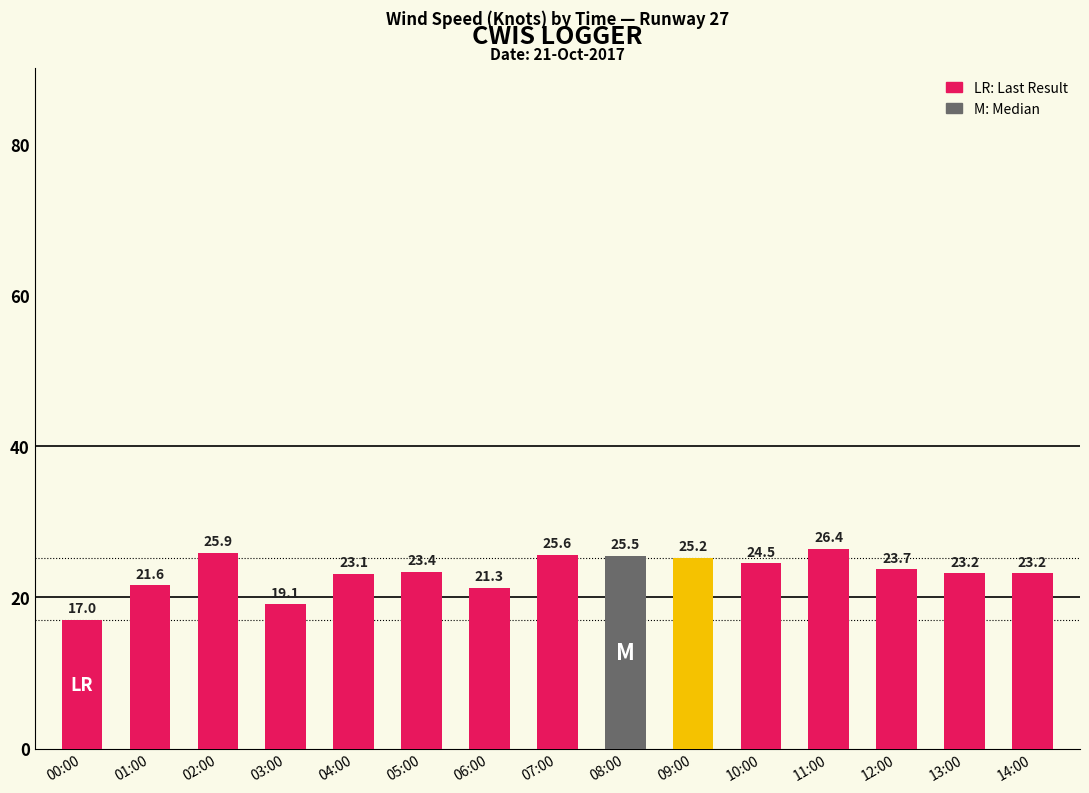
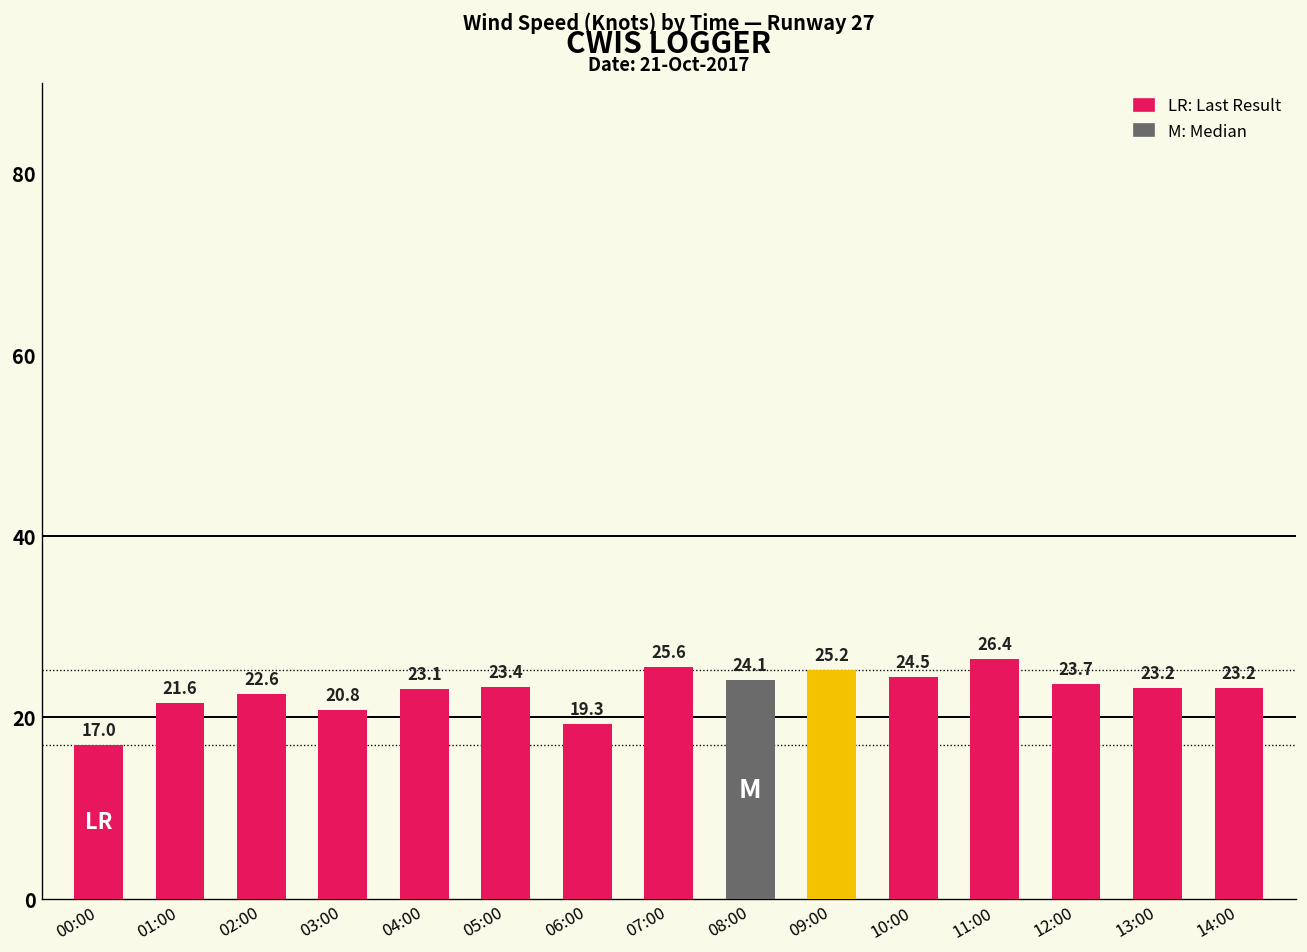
  {
    "00:00": 17.0,
    "01:00": 21.6,
-   "02:00": 25.9,
-   "03:00": 19.1,
+   "02:00": 22.6,
+   "03:00": 20.8,
    "04:00": 23.1,
    "05:00": 23.4,
-   "06:00": 21.3,
+   "06:00": 19.3,
    "07:00": 25.6,
-   "08:00": 25.5,
+   "08:00": 24.1,
    "09:00": 25.2,
    "10:00": 24.5,
    "11:00": 26.4,
    "12:00": 23.7,
    "13:00": 23.2,
    "14:00": 23.2
  }
